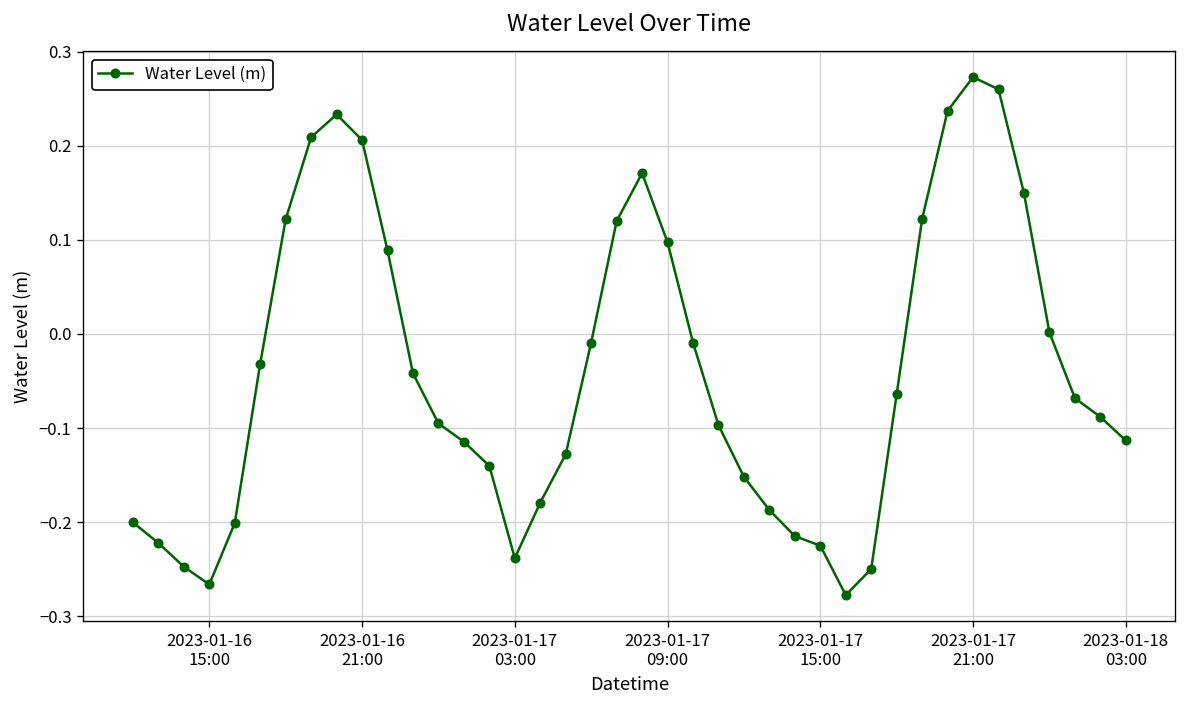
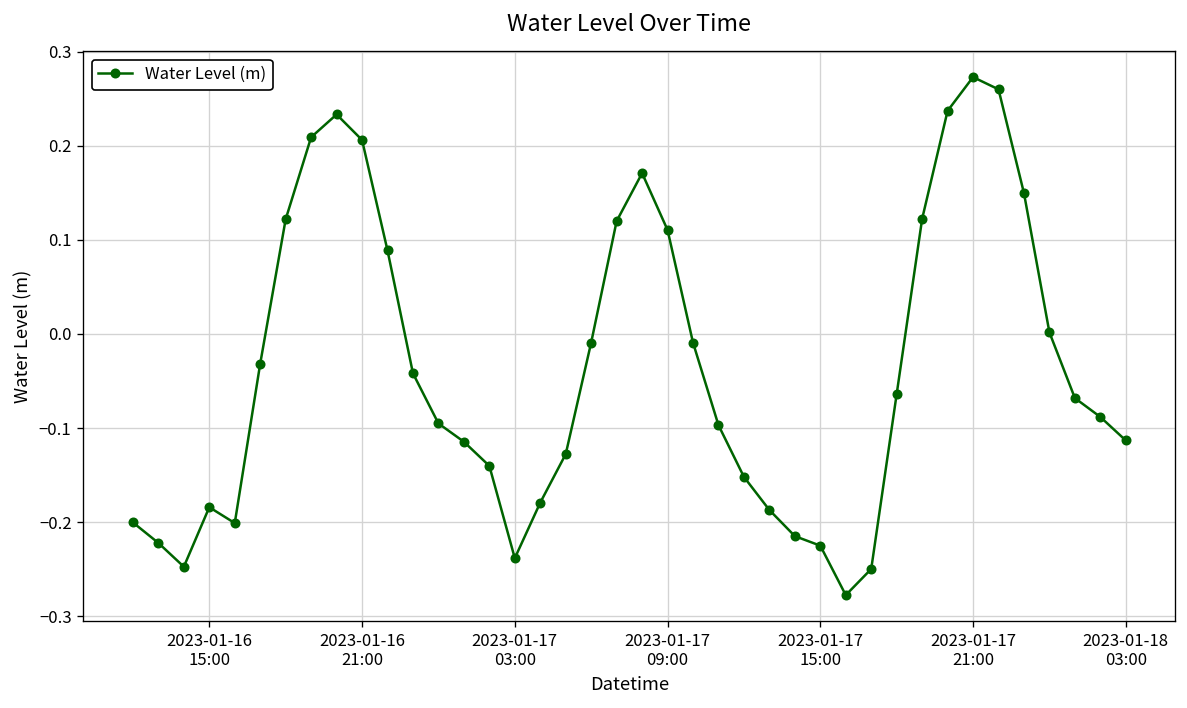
  {
-   "2023-01-16 15:00": -0.27,
+   "2023-01-16 15:00": -0.18,
    "2023-01-16 21:00": 0.21,
    "2023-01-17 03:00": -0.24,
-   "2023-01-17 09:00": 0.10,
+   "2023-01-17 09:00": 0.11,
    "2023-01-17 15:00": -0.22,
    "2023-01-17 21:00": 0.27,
    "2023-01-18 03:00": -0.11
  }
